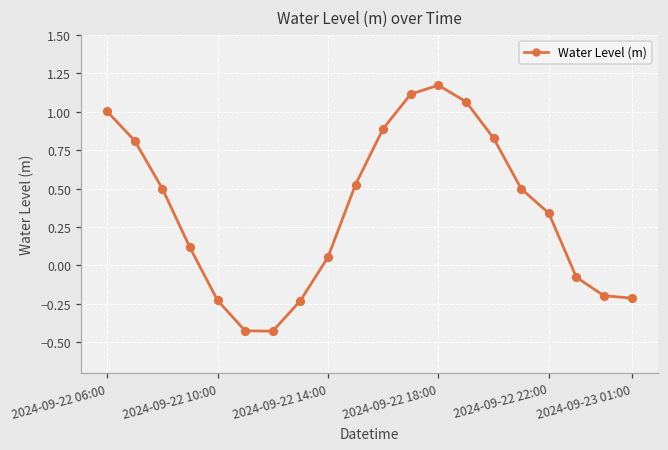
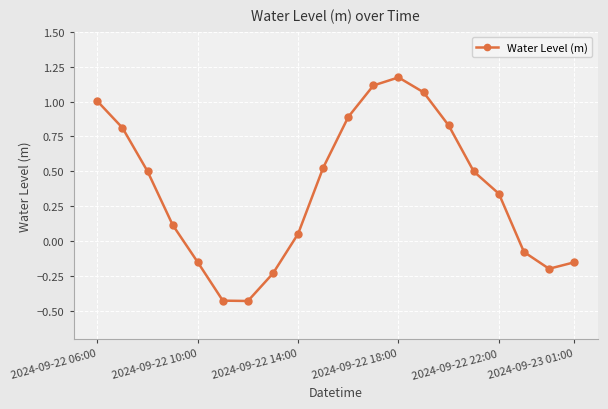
  {
    "2024-09-22 06:00": 1.00,
-   "2024-09-22 10:00": -0.23,
+   "2024-09-22 10:00": -0.15,
    "2024-09-22 14:00": 0.05,
    "2024-09-22 18:00": 1.17,
    "2024-09-22 22:00": 0.34,
-   "2024-09-23 01:00": -0.21
+   "2024-09-23 01:00": -0.15
  }
